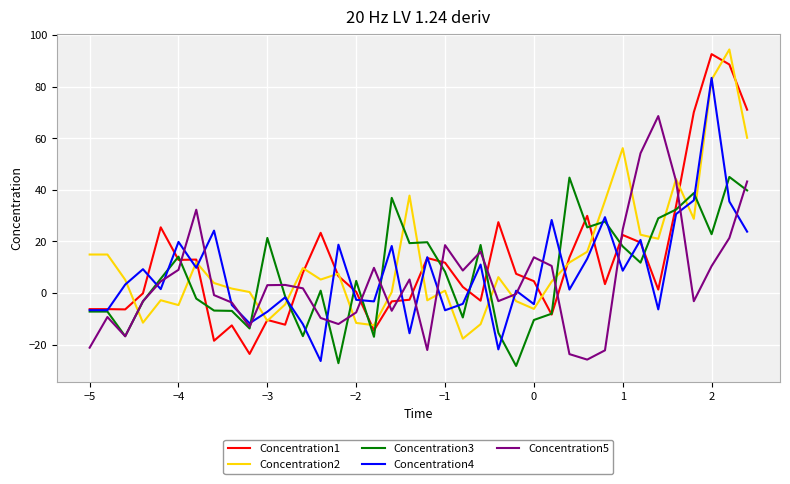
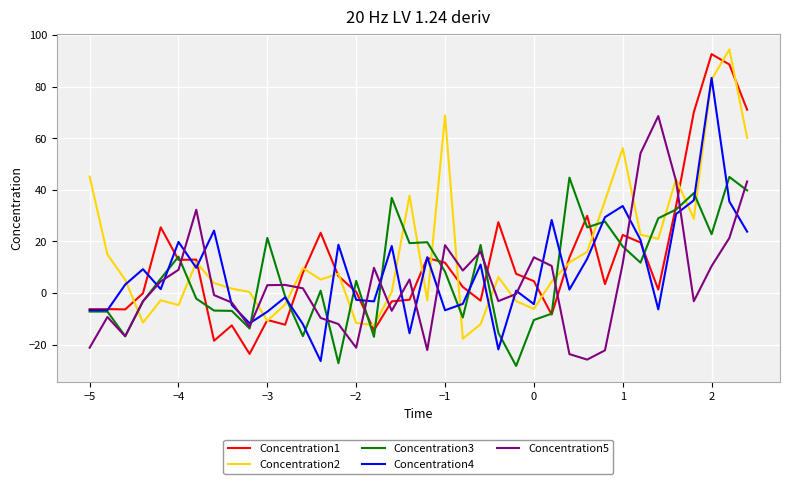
  {
    "Concentration1": {
      "−4": 13,
      "−2": 0,
      "−1": 12,
      "0": 5,
      "1": 22,
      "2": 93
    },
    "Concentration2": {
-     "−5": 15,
+     "−5": 45,
      "−4": -5,
      "−2": -12,
-     "−1": 1,
+     "−1": 69,
      "0": -6,
      "1": 56
    },
    "Concentration3": {
      "−4": 14,
      "−3": 21,
      "−2": 5,
      "−1": 8,
      "0": -10,
      "1": 18,
      "2": 23
    },
    "Concentration4": {
      "−4": 20,
      "−3": -7,
      "−2": -3,
      "−1": -7,
      "0": -4,
-     "1": 9
+     "1": 34
    },
    "Concentration5": {
      "−5": -21,
      "−4": 9,
      "−3": 3,
-     "−2": -8,
+     "−2": -21,
      "−1": 19,
      "0": 14,
-     "1": 25,
+     "1": 11,
      "2": 10
    }
  }
